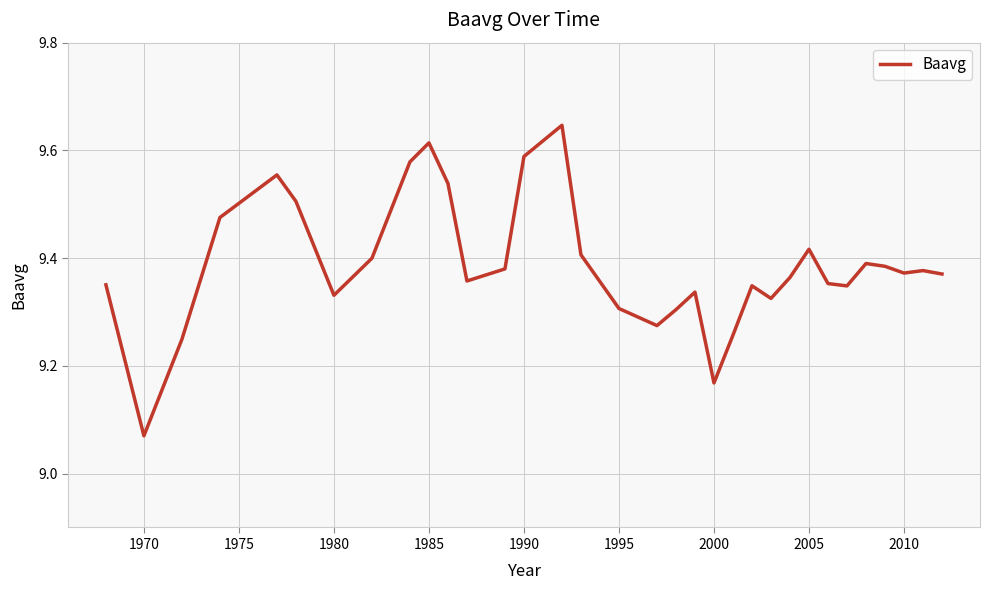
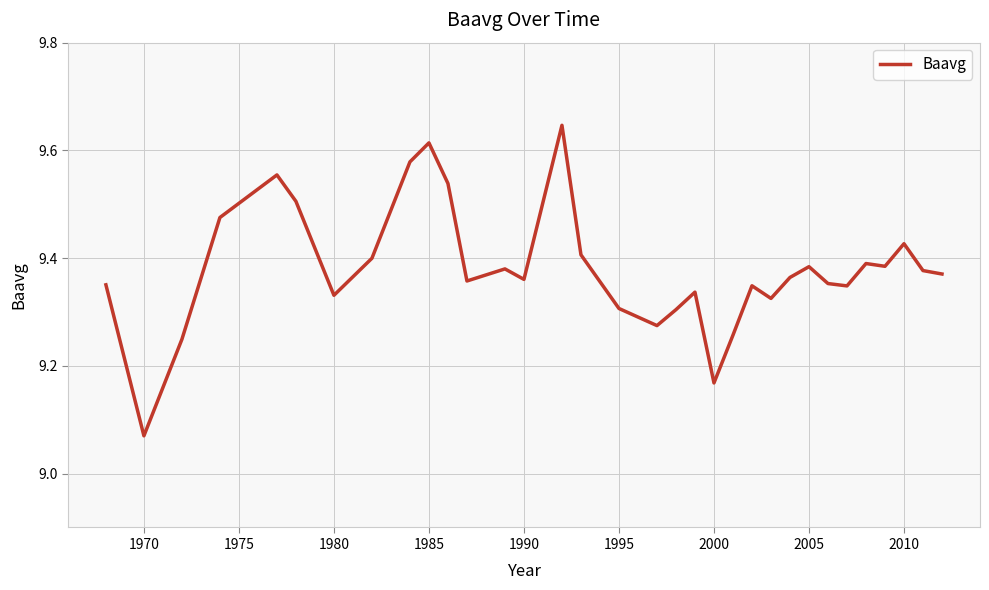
  {
    "1970": 9.07,
    "1980": 9.33,
    "1985": 9.61,
-   "1990": 9.59,
+   "1990": 9.36,
    "1995": 9.31,
    "2000": 9.17,
-   "2005": 9.42,
-   "2010": 9.37
+   "2005": 9.38,
+   "2010": 9.43
  }
